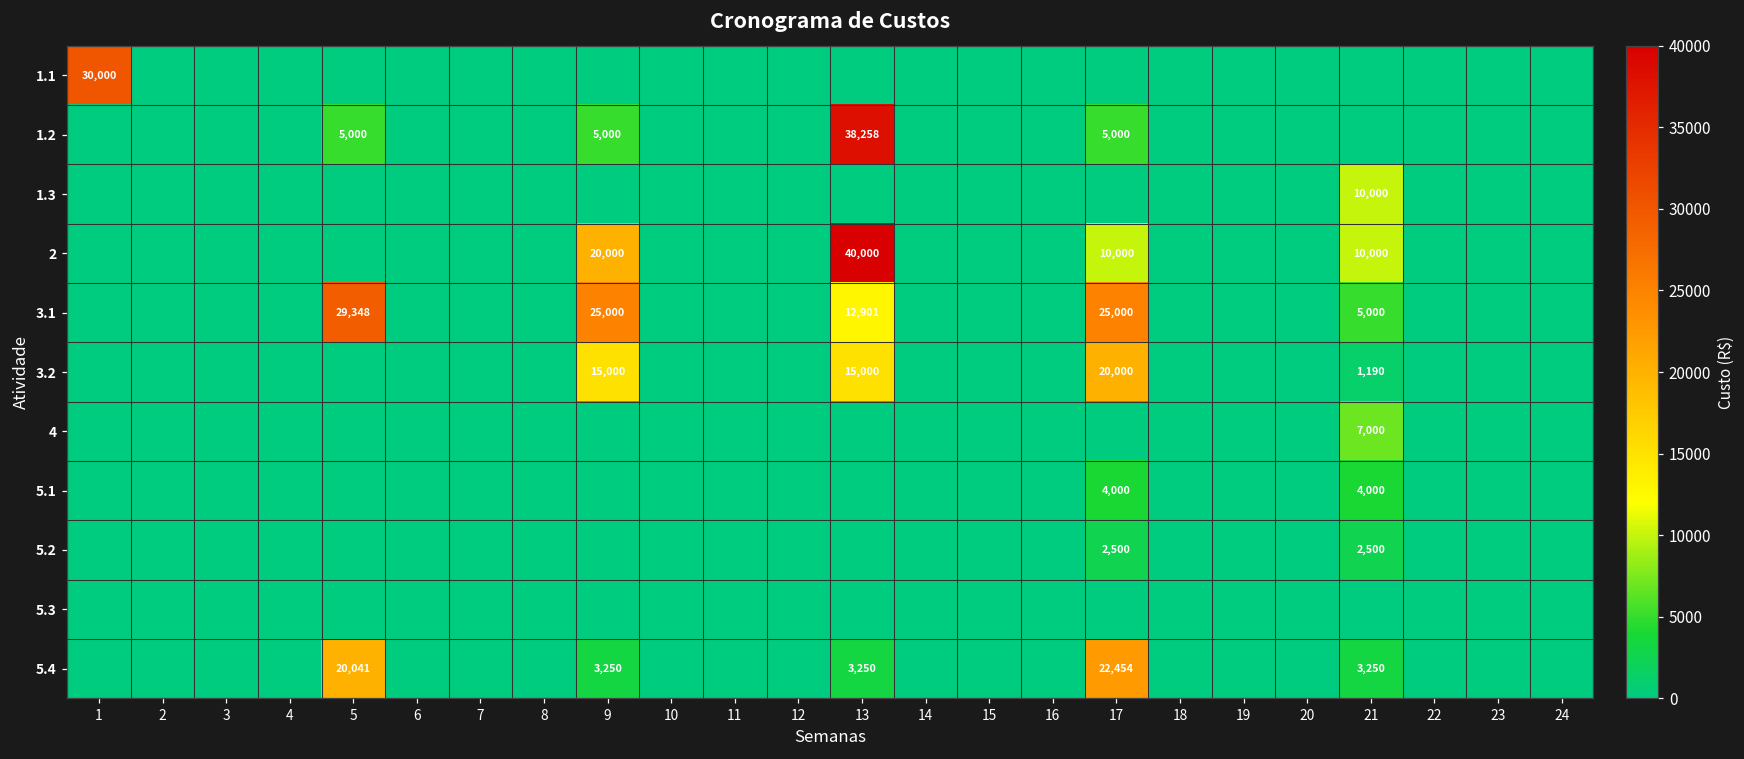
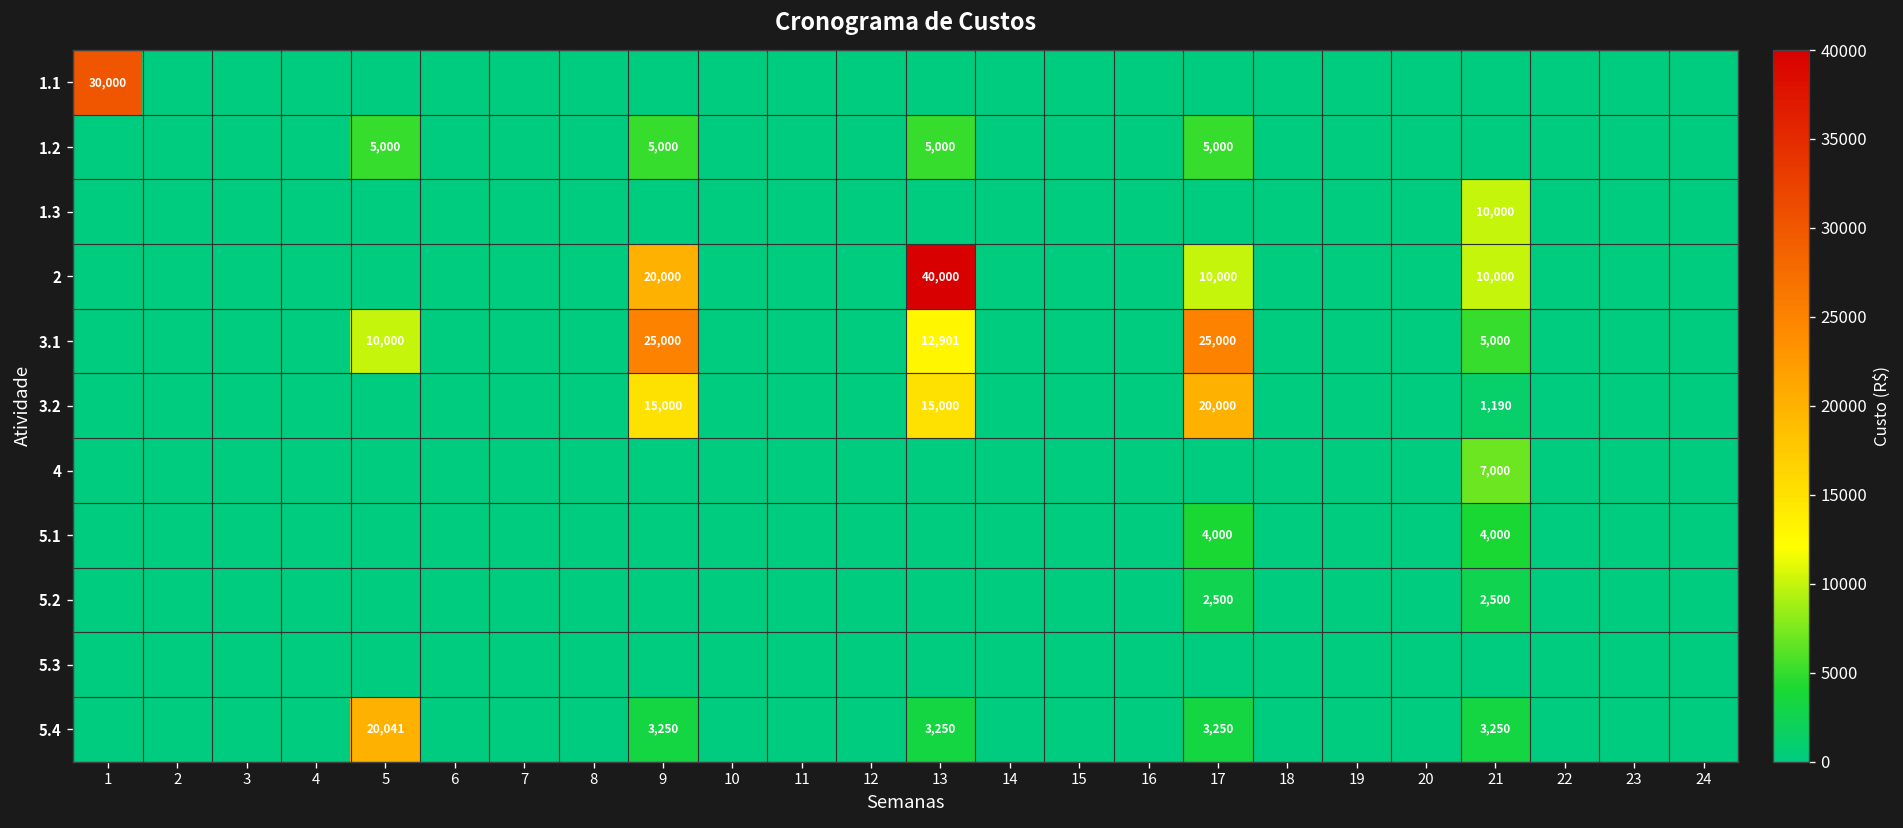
  {
    "1.1": {
      "1": "30,000"
    },
    "1.2": {
      "5": "5,000",
      "9": "5,000",
-     "13": "38,258",
+     "13": "5,000",
      "17": "5,000"
    },
    "1.3": {
      "21": "10,000"
    },
    "2": {
      "9": "20,000",
      "13": "40,000",
      "17": "10,000",
      "21": "10,000"
    },
    "3.1": {
-     "5": "29,348",
+     "5": "10,000",
      "9": "25,000",
      "13": "12,901",
      "17": "25,000",
      "21": "5,000"
    },
    "3.2": {
      "9": "15,000",
      "13": "15,000",
      "17": "20,000",
      "21": "1,190"
    },
    "4": {
      "21": "7,000"
    },
    "5.1": {
      "17": "4,000",
      "21": "4,000"
    },
    "5.2": {
      "17": "2,500",
      "21": "2,500"
    },
    "5.4": {
      "5": "20,041",
      "9": "3,250",
      "13": "3,250",
-     "17": "22,454",
+     "17": "3,250",
      "21": "3,250"
    }
  }
